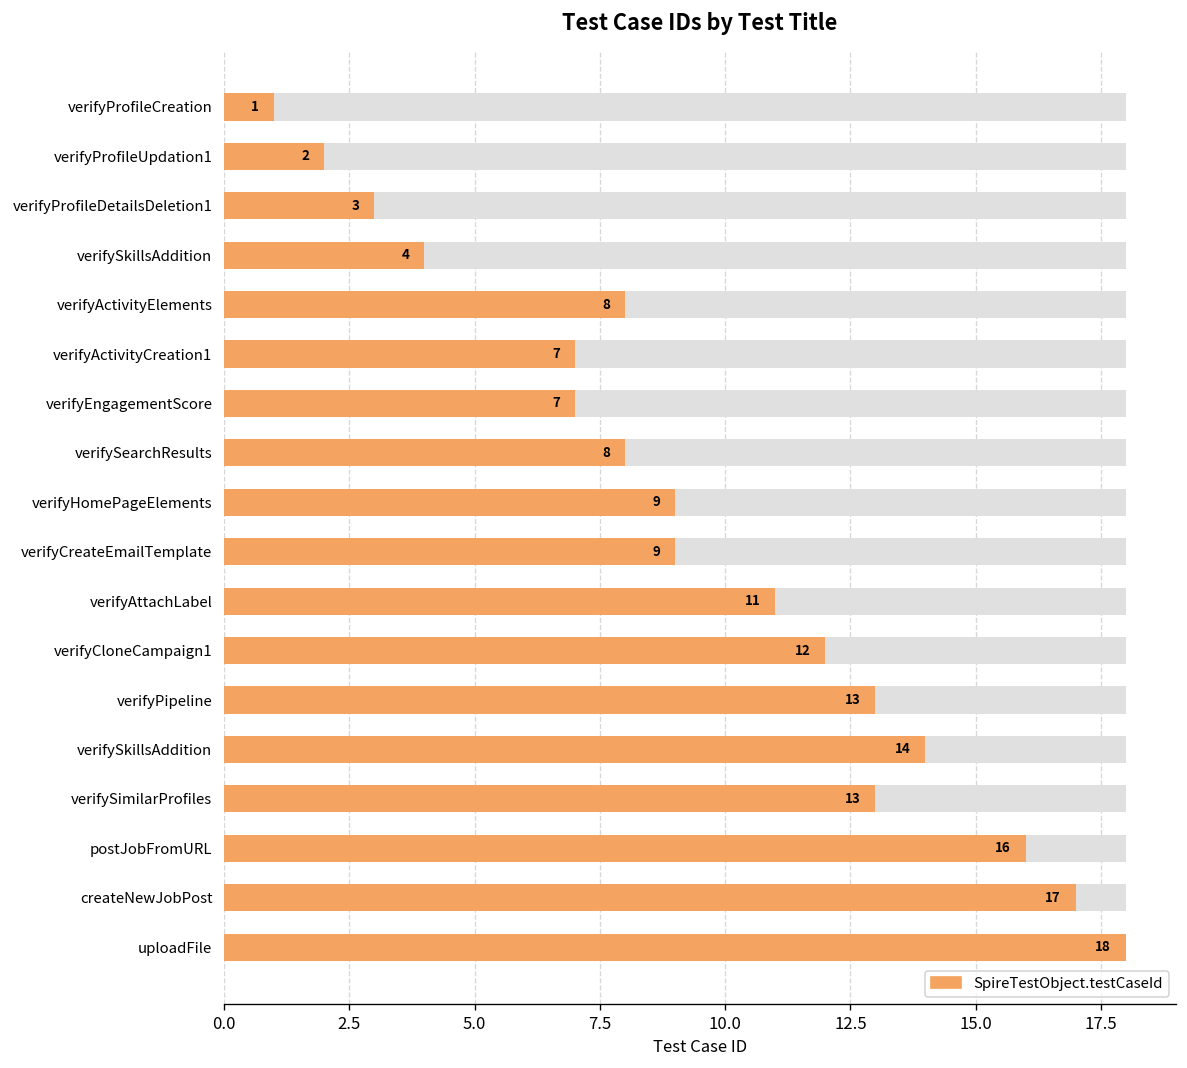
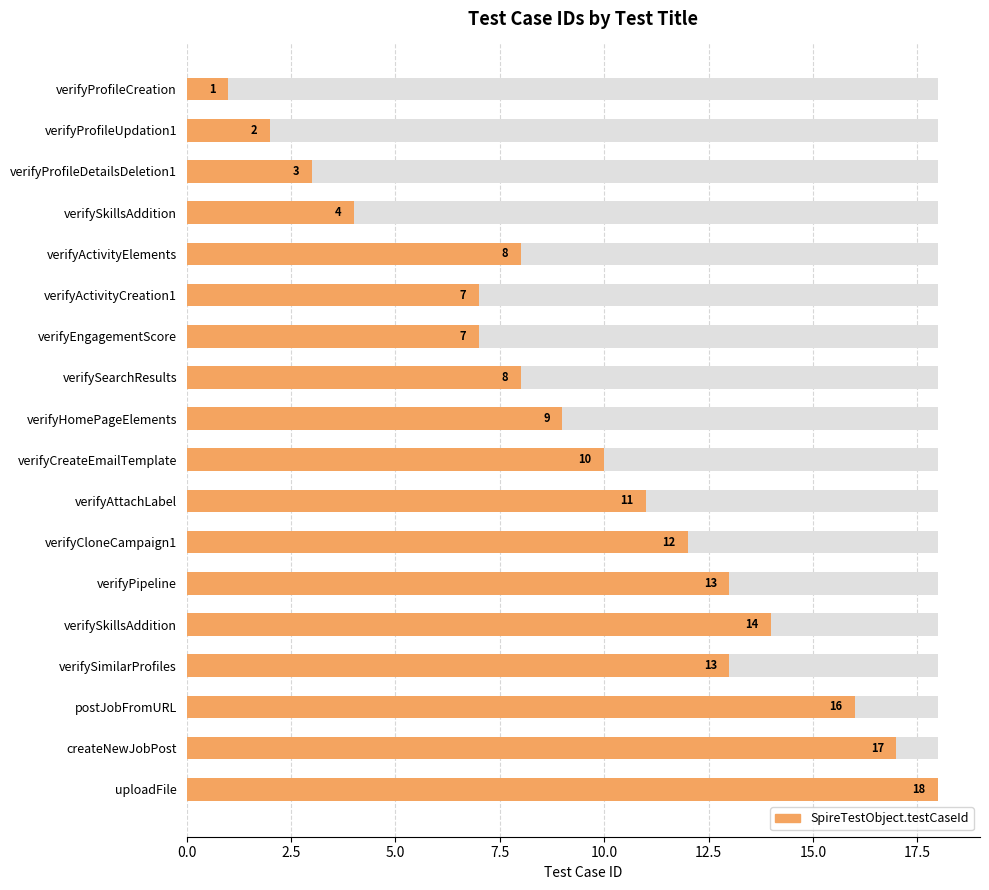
  {
    "SpireTestObject.testCaseId": {
-     "verifyCreateEmailTemplate": 9,
+     "verifyCreateEmailTemplate": 10,
      "uploadFile": 18
    }
  }
